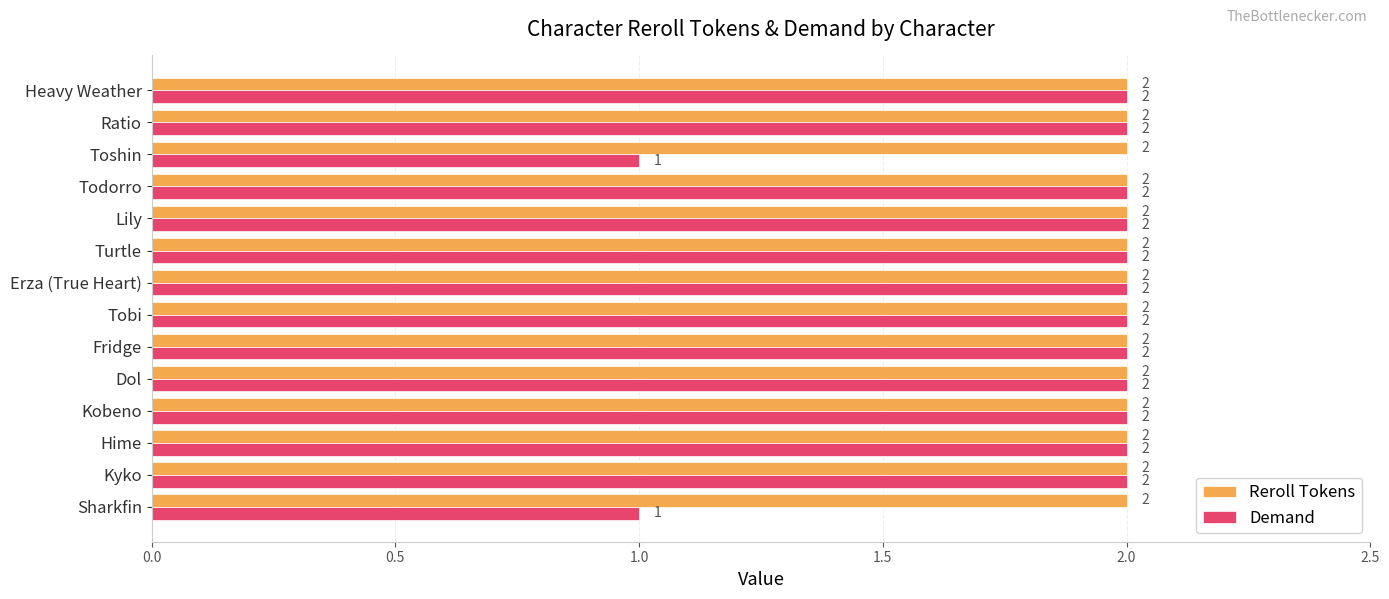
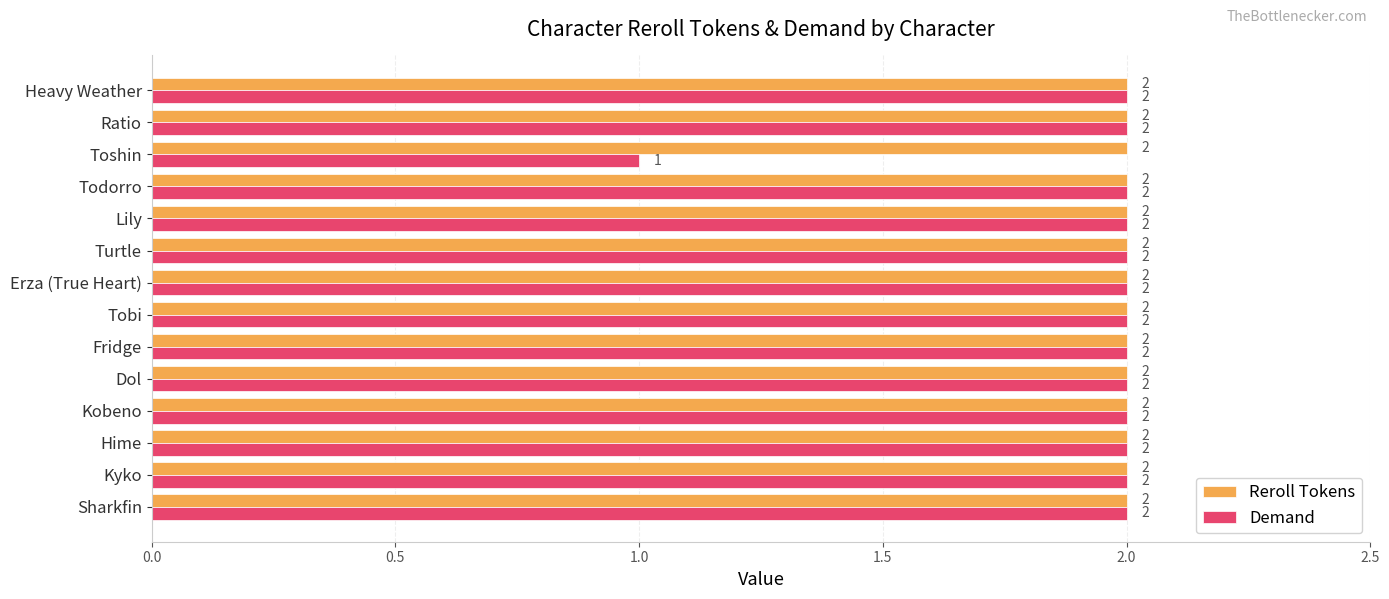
  {
    "Reroll Tokens": {
      "Heavy Weather": 2,
      "Ratio": 2,
      "Toshin": 2,
      "Todorro": 2,
      "Lily": 2,
      "Turtle": 2,
      "Erza (True Heart)": 2,
      "Tobi": 2,
      "Fridge": 2,
      "Dol": 2,
      "Kobeno": 2,
      "Hime": 2,
      "Kyko": 2,
      "Sharkfin": 2
    },
    "Demand": {
      "Heavy Weather": 2,
      "Ratio": 2,
      "Toshin": 1,
      "Todorro": 2,
      "Lily": 2,
      "Turtle": 2,
      "Erza (True Heart)": 2,
      "Tobi": 2,
      "Fridge": 2,
      "Dol": 2,
      "Kobeno": 2,
      "Hime": 2,
      "Kyko": 2,
-     "Sharkfin": 1
+     "Sharkfin": 2
    }
  }
